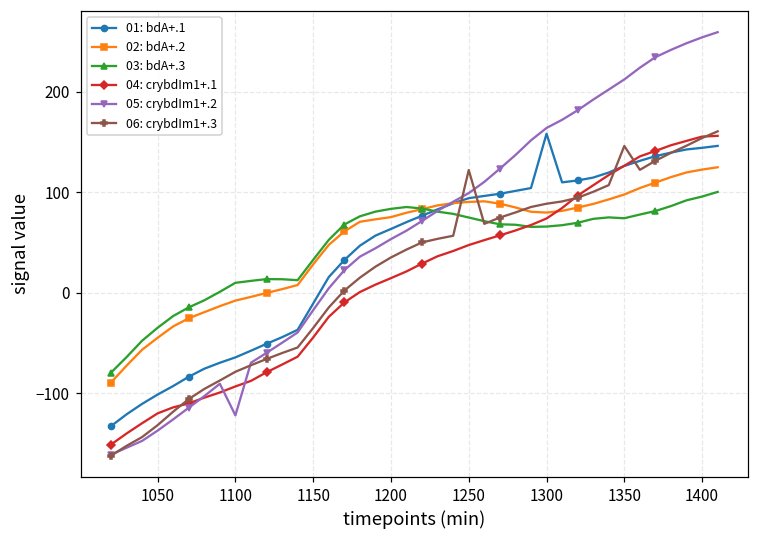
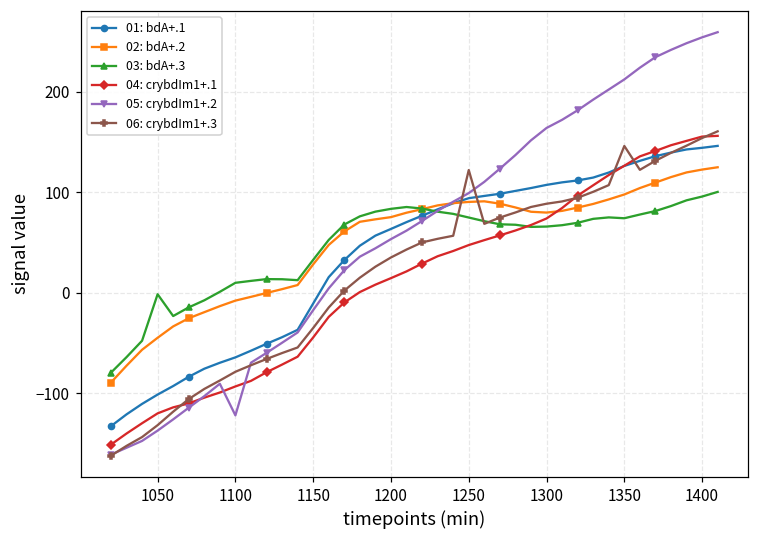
  {
    "01: bdA+.1": {
      "1050": -100,
      "1100": -60,
      "1150": -10,
      "1200": 60,
      "1250": 90,
-     "1300": 160,
+     "1300": 110,
      "1400": 140
    },
    "02: bdA+.2": {
      "1050": -40,
      "1100": -10,
      "1150": 30,
      "1200": 80,
      "1250": 90,
      "1300": 80,
      "1350": 100,
      "1400": 120
    },
    "03: bdA+.3": {
-     "1050": -30,
+     "1050": 0,
      "1100": 10,
      "1150": 30,
      "1200": 80,
      "1250": 70,
      "1300": 70,
      "1350": 70,
      "1400": 100
    },
    "04: crybdIm1+.1": {
      "1050": -120,
      "1100": -90,
      "1150": -40,
      "1200": 10,
      "1250": 50,
      "1300": 70
    },
    "05: crybdIm1+.2": {
      "1050": -140,
      "1100": -120,
      "1150": -20,
      "1200": 50,
      "1250": 100,
      "1300": 160,
      "1350": 210,
      "1400": 250
    },
    "06: crybdIm1+.3": {
      "1050": -130,
      "1100": -80,
      "1150": -30,
      "1200": 40,
      "1250": 120,
      "1300": 90,
      "1350": 150
    }
  }
